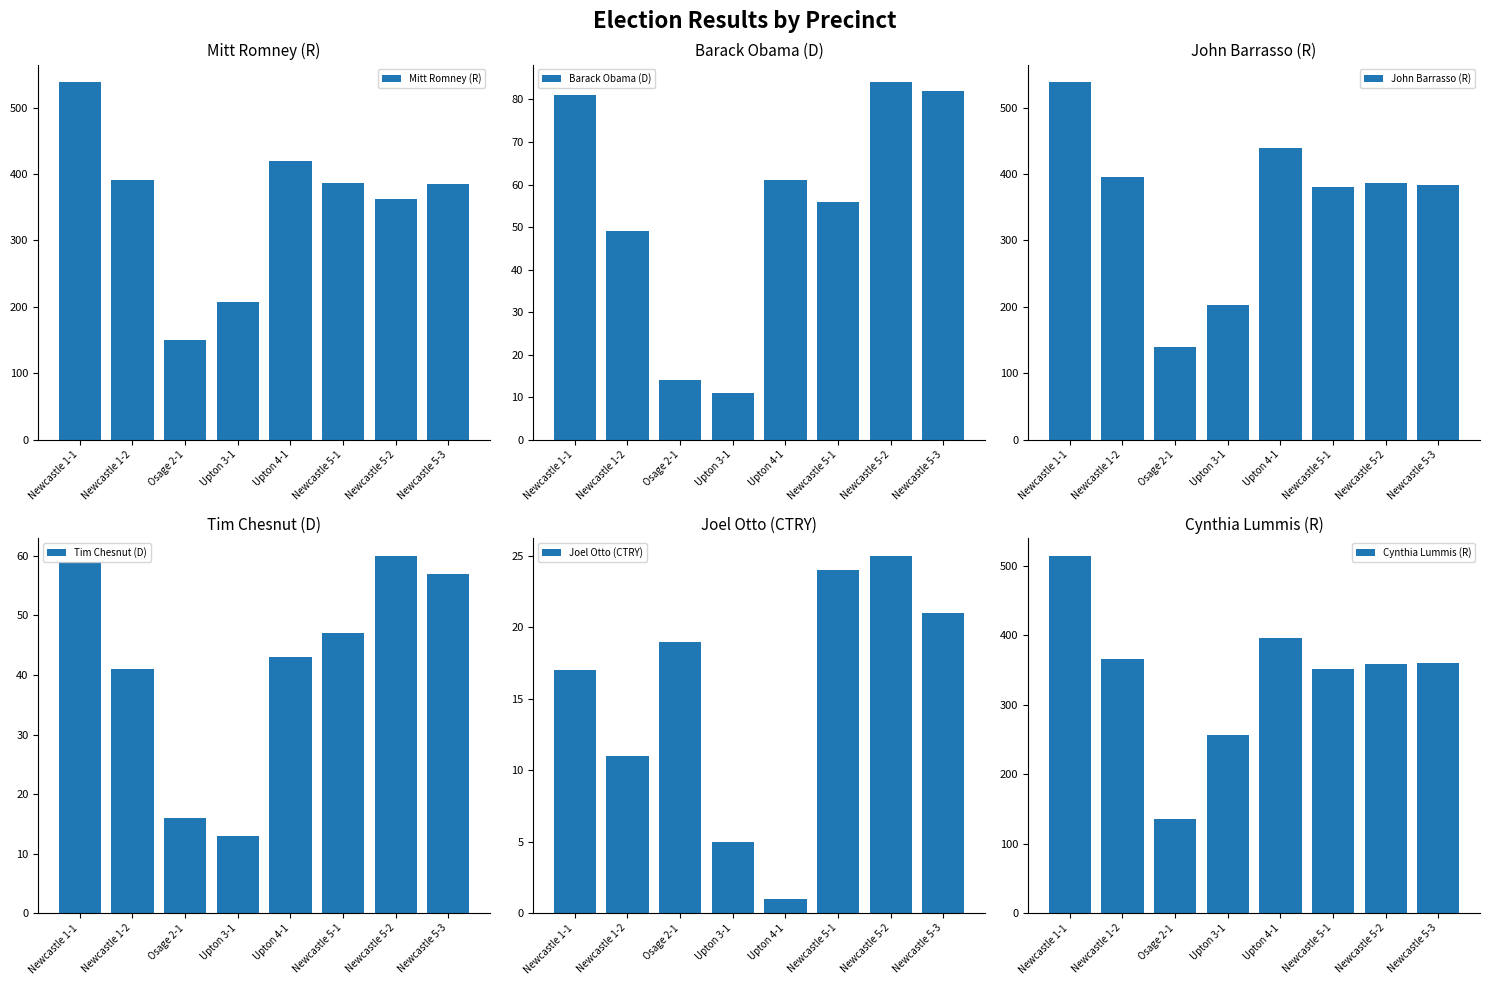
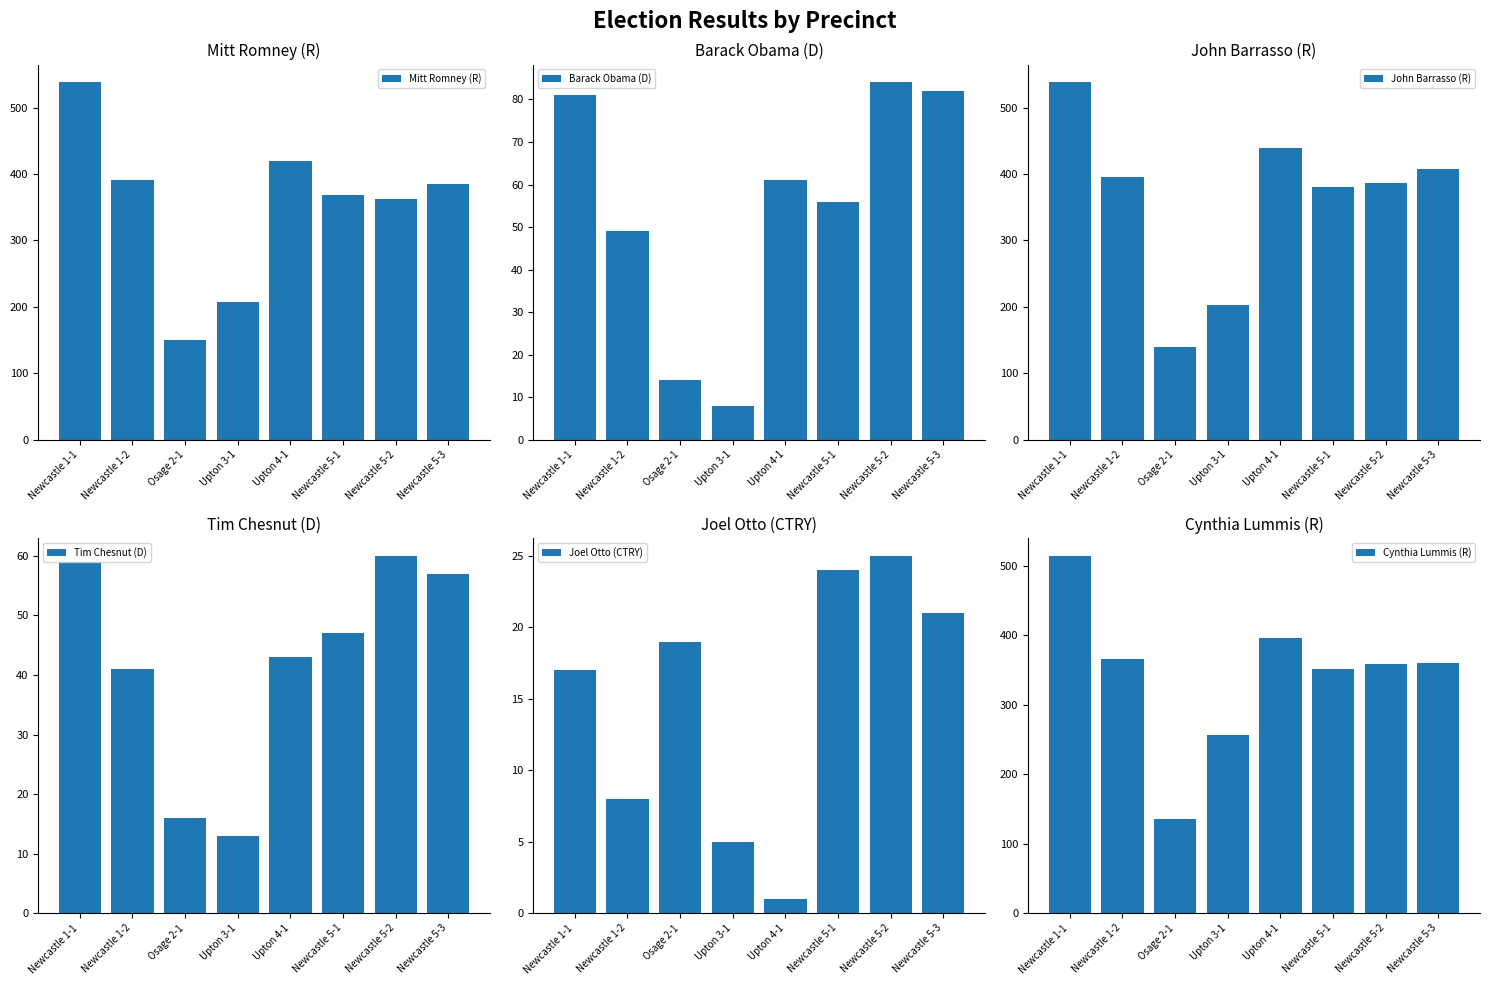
  {
    "Mitt Romney (R)": {
      "Newcastle 1-1": 540,
      "Newcastle 1-2": 390,
      "Osage 2-1": 150,
      "Upton 3-1": 210,
      "Upton 4-1": 420,
-     "Newcastle 5-1": 390,
+     "Newcastle 5-1": 370,
      "Newcastle 5-2": 360,
      "Newcastle 5-3": 390
    },
    "Barack Obama (D)": {
      "Newcastle 1-1": 81,
      "Newcastle 1-2": 49,
      "Osage 2-1": 14,
-     "Upton 3-1": 11,
+     "Upton 3-1": 8,
      "Upton 4-1": 61,
      "Newcastle 5-1": 56,
      "Newcastle 5-2": 84,
      "Newcastle 5-3": 82
    },
    "John Barrasso (R)": {
      "Newcastle 1-1": 540,
      "Newcastle 1-2": 400,
      "Osage 2-1": 140,
      "Upton 3-1": 200,
      "Upton 4-1": 440,
      "Newcastle 5-1": 380,
      "Newcastle 5-2": 390,
-     "Newcastle 5-3": 380
+     "Newcastle 5-3": 410
    },
    "Tim Chesnut (D)": {
      "Newcastle 1-1": 59,
      "Newcastle 1-2": 41,
      "Osage 2-1": 16,
      "Upton 3-1": 13,
      "Upton 4-1": 43,
      "Newcastle 5-1": 47,
      "Newcastle 5-2": 60,
      "Newcastle 5-3": 57
    },
    "Joel Otto (CTRY)": {
      "Newcastle 1-1": 17,
-     "Newcastle 1-2": 11,
+     "Newcastle 1-2": 8,
      "Osage 2-1": 19,
      "Upton 3-1": 5,
      "Upton 4-1": 1,
      "Newcastle 5-1": 24,
      "Newcastle 5-2": 25,
      "Newcastle 5-3": 21
    },
    "Cynthia Lummis (R)": {
      "Newcastle 1-1": 510,
      "Newcastle 1-2": 370,
      "Osage 2-1": 140,
      "Upton 3-1": 260,
      "Upton 4-1": 400,
      "Newcastle 5-1": 350,
      "Newcastle 5-2": 360,
      "Newcastle 5-3": 360
    }
  }
